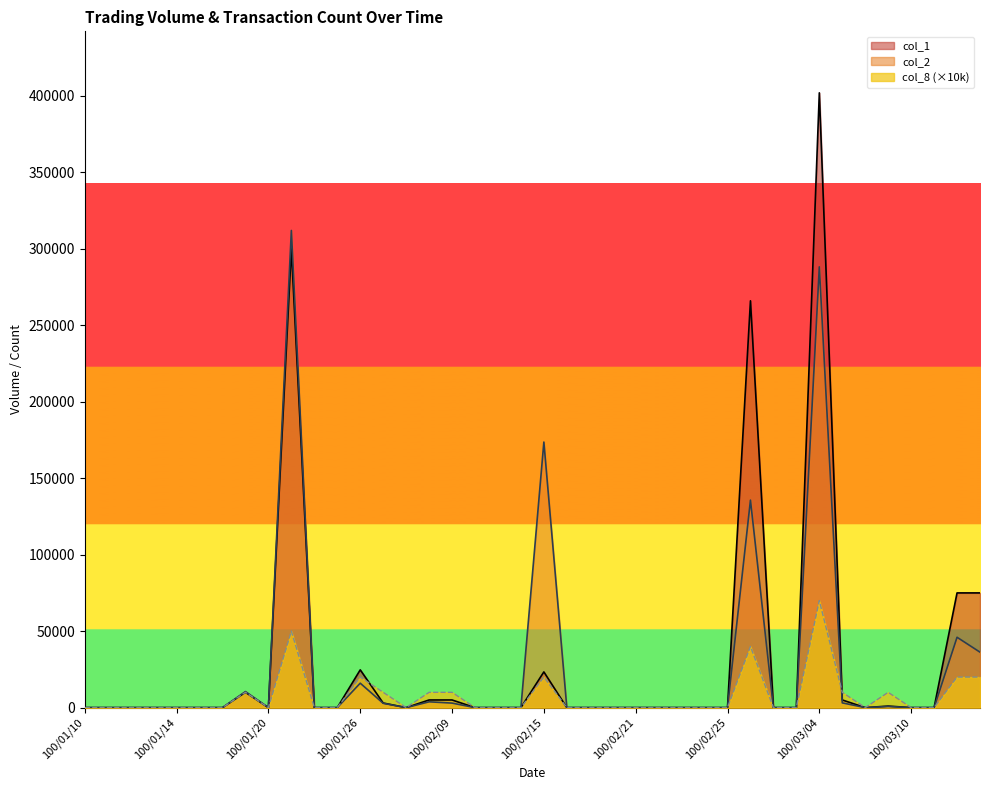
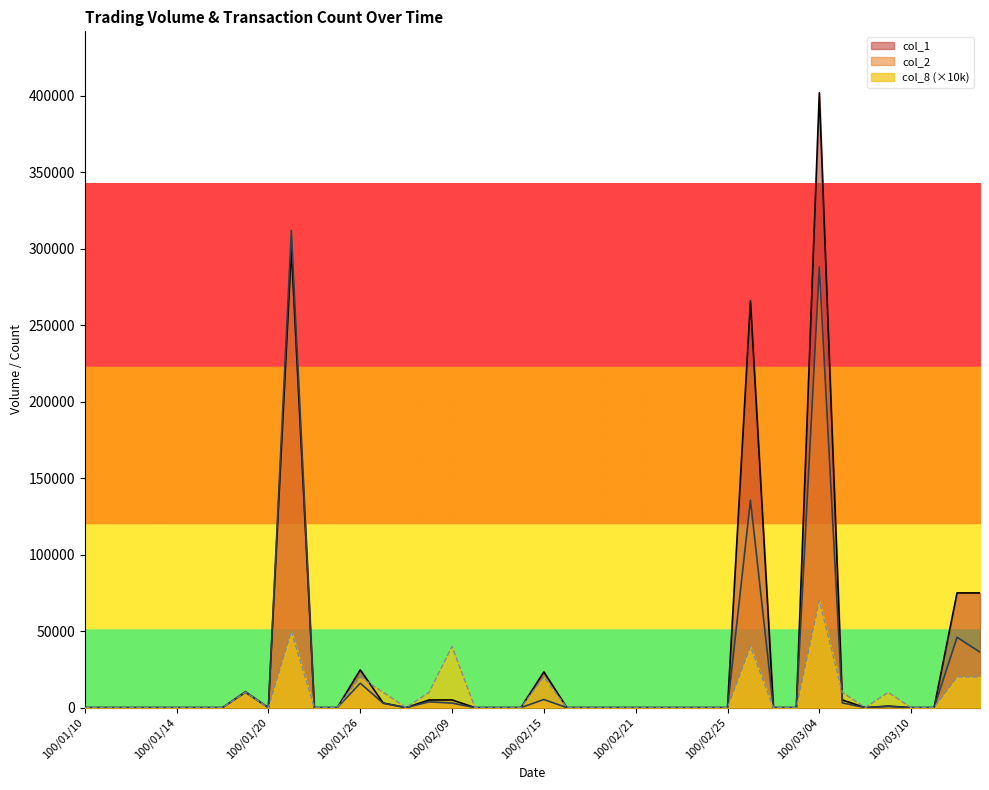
  {
    "col_1": {
      "100/01/26": 25000,
      "100/02/09": 5000,
      "100/02/15": 23000,
      "100/03/04": 402000
    },
    "col_2": {
      "100/01/26": 16000,
      "100/02/09": 3000,
-     "100/02/15": 174000,
+     "100/02/15": 5000,
      "100/03/04": 288000
    },
    "col_8 (×10k)": {
      "100/01/26": 20000,
-     "100/02/09": 10000,
+     "100/02/09": 40000,
      "100/02/15": 20000,
      "100/03/04": 70000
    }
  }
